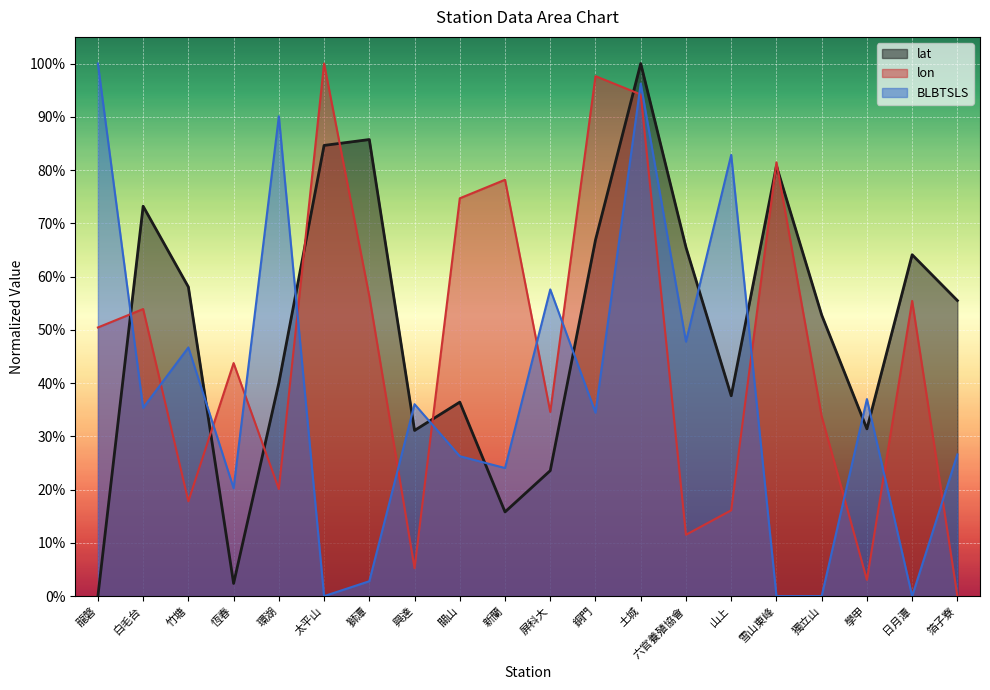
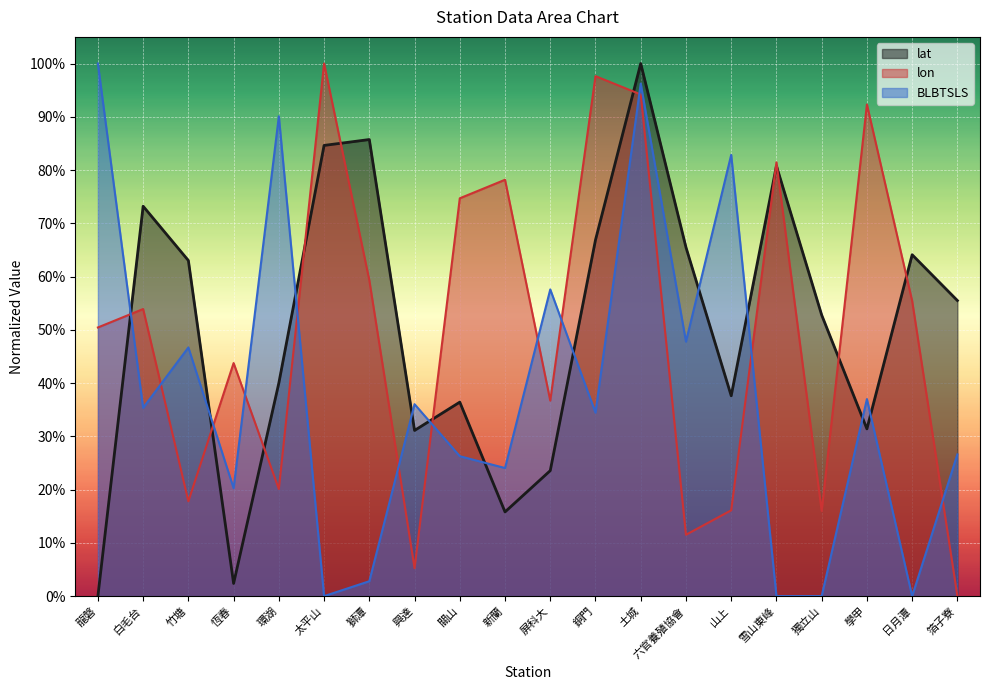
  {
    "lat": {
      "龍磐": "0%",
      "白毛台": "73%",
-     "竹塘": "58%",
+     "竹塘": "63%",
      "恆春": "2%",
      "環湖": "40%",
      "太平山": "85%",
      "獅潭": "86%",
      "興達": "31%",
      "關山": "36%",
      "新蘭": "16%",
      "屏科大": "24%",
      "銅門": "67%",
      "土城": "100%",
      "六官養殖協會": "65%",
      "山上": "38%",
      "雪山東峰": "81%",
      "獨立山": "53%",
      "學甲": "31%",
      "日月潭": "64%",
      "箔子寮": "55%"
    },
    "lon": {
      "龍磐": "50%",
      "白毛台": "54%",
      "竹塘": "18%",
      "恆春": "44%",
      "環湖": "20%",
      "太平山": "100%",
-     "獅潭": "56%",
+     "獅潭": "59%",
      "興達": "5%",
      "關山": "75%",
      "新蘭": "78%",
-     "屏科大": "35%",
+     "屏科大": "37%",
      "銅門": "98%",
      "土城": "94%",
      "六官養殖協會": "12%",
      "山上": "16%",
      "雪山東峰": "81%",
-     "獨立山": "34%",
-     "學甲": "3%",
+     "獨立山": "16%",
+     "學甲": "92%",
      "日月潭": "55%",
      "箔子寮": "0%"
    },
    "BLBTSLS": {
      "龍磐": "100%",
      "白毛台": "35%",
      "竹塘": "47%",
      "恆春": "20%",
      "環湖": "90%",
      "太平山": "0%",
      "獅潭": "3%",
      "興達": "36%",
      "關山": "26%",
      "新蘭": "24%",
      "屏科大": "58%",
      "銅門": "34%",
      "土城": "96%",
      "六官養殖協會": "48%",
      "山上": "83%",
      "雪山東峰": "0%",
      "獨立山": "0%",
      "學甲": "37%",
      "日月潭": "0%",
      "箔子寮": "27%"
    }
  }
